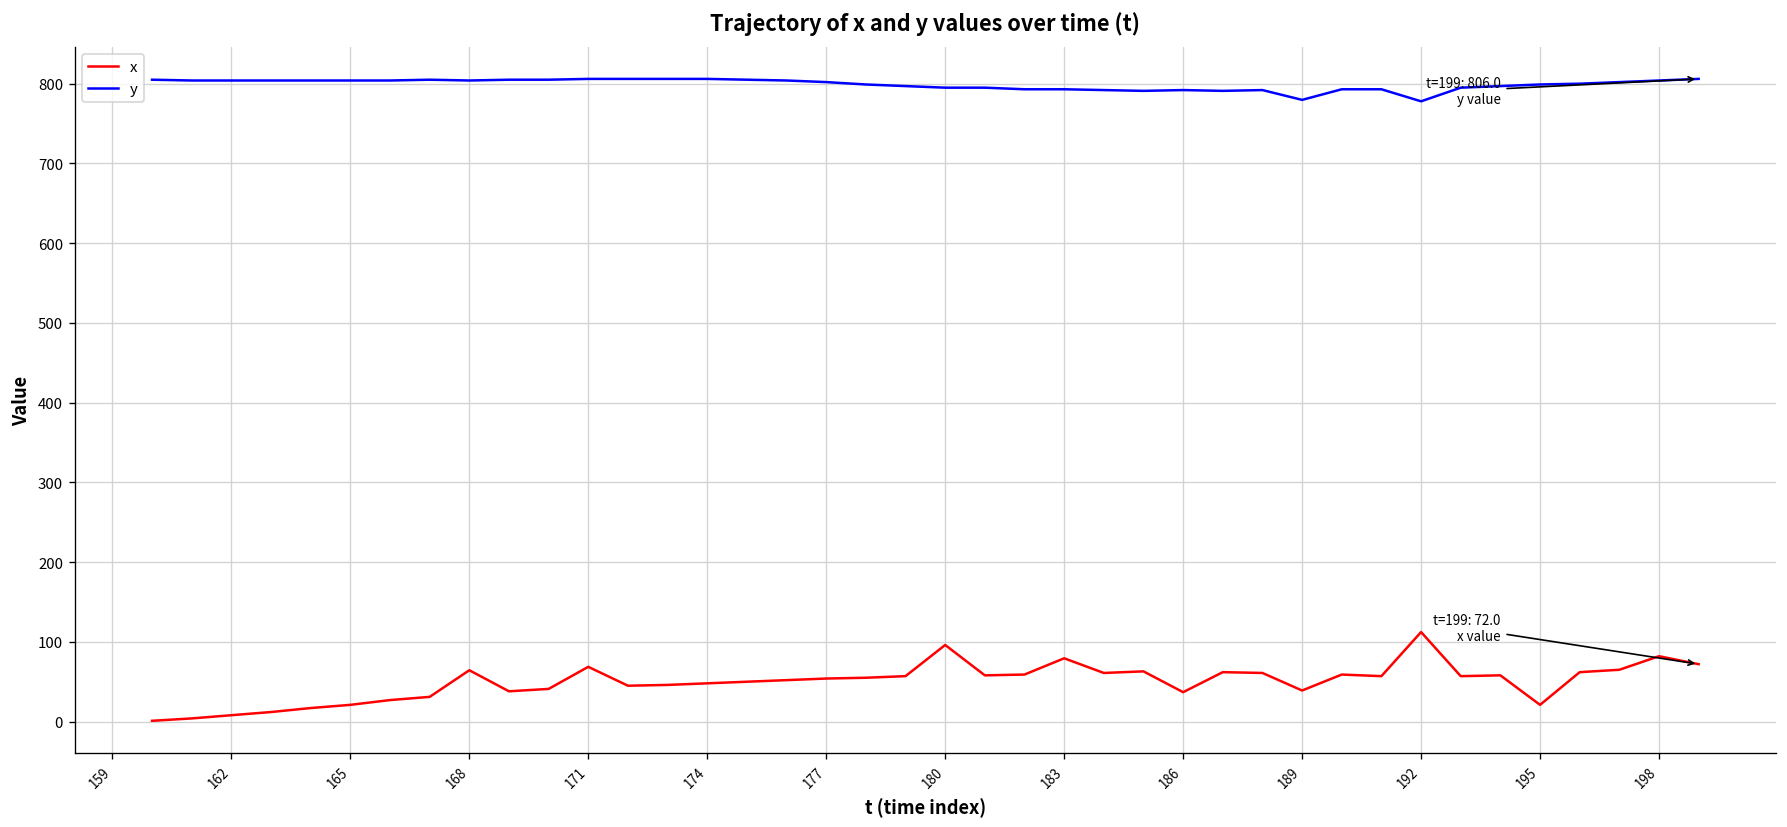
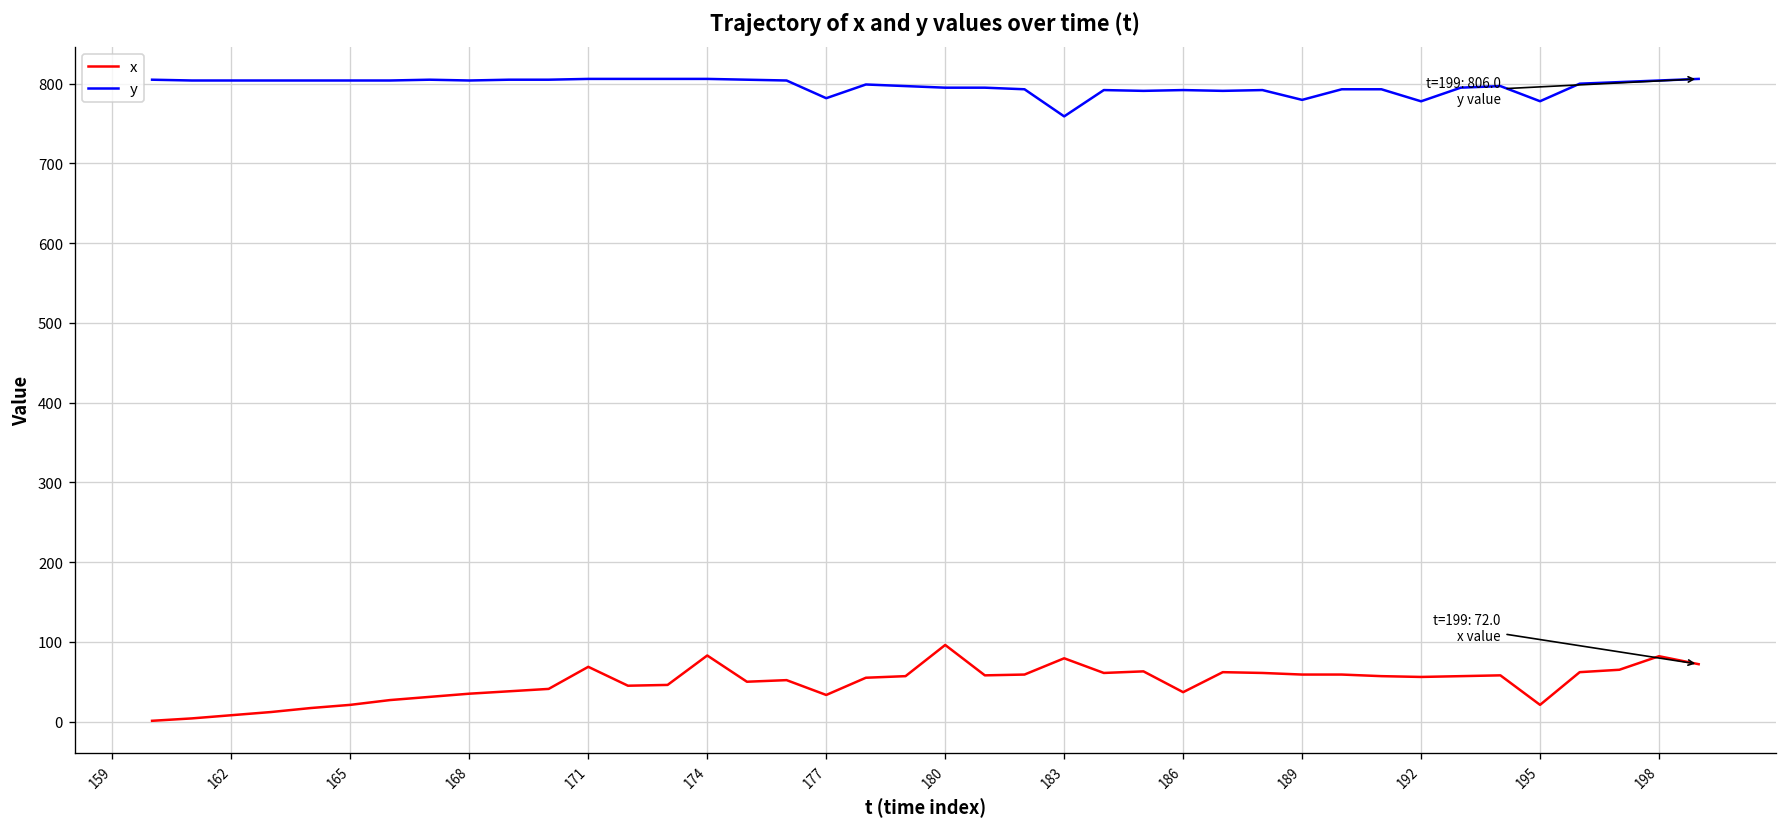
  {
    "x": {
      "162": 10,
      "165": 20,
-     "168": 60,
+     "168": 40,
      "171": 70,
-     "174": 50,
-     "177": 50,
+     "174": 80,
+     "177": 30,
      "180": 100,
      "183": 80,
      "186": 40,
-     "189": 40,
-     "192": 110,
+     "189": 60,
+     "192": 60,
      "195": 20
    },
    "y": {
      "162": 800,
      "165": 800,
      "168": 800,
      "171": 810,
      "174": 810,
-     "177": 800,
+     "177": 780,
      "180": 800,
-     "183": 790,
+     "183": 760,
      "186": 790,
      "189": 780,
      "192": 780,
-     "195": 800
+     "195": 780
    }
  }
